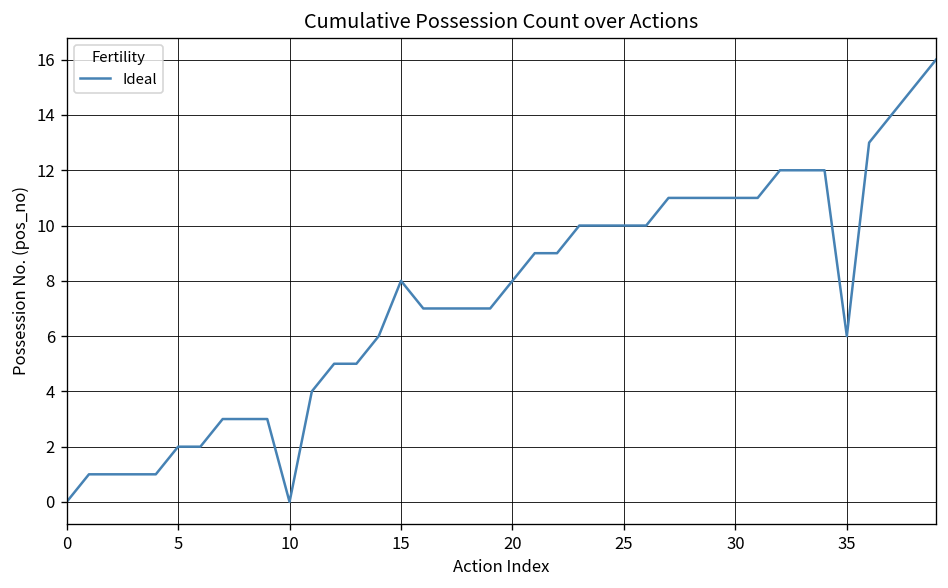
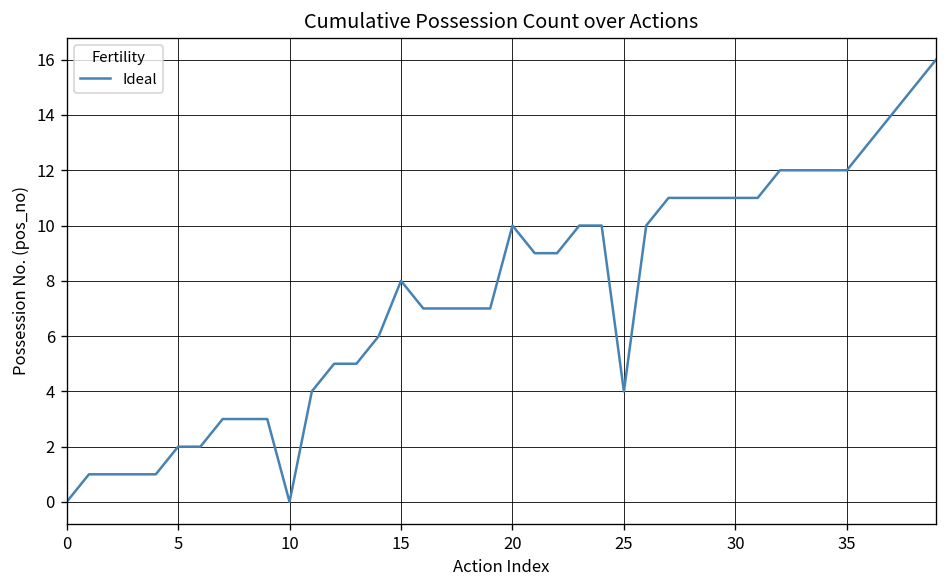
  {
    "0": 0,
    "5": 2,
    "10": 0,
    "15": 8,
-   "20": 8,
-   "25": 10,
+   "20": 10,
+   "25": 4,
    "30": 11,
-   "35": 6
+   "35": 12
  }
